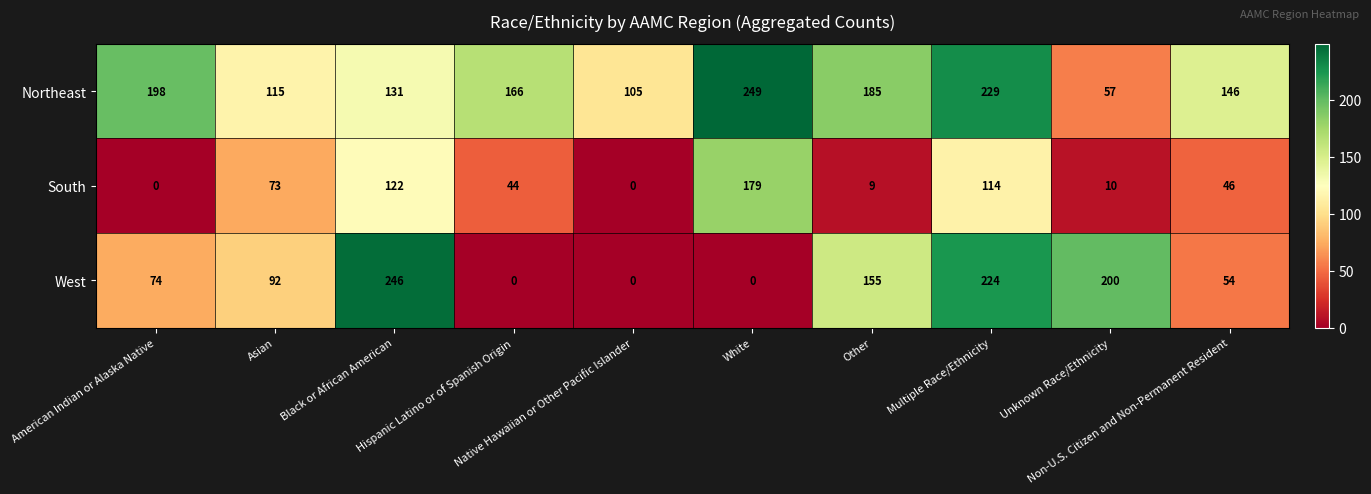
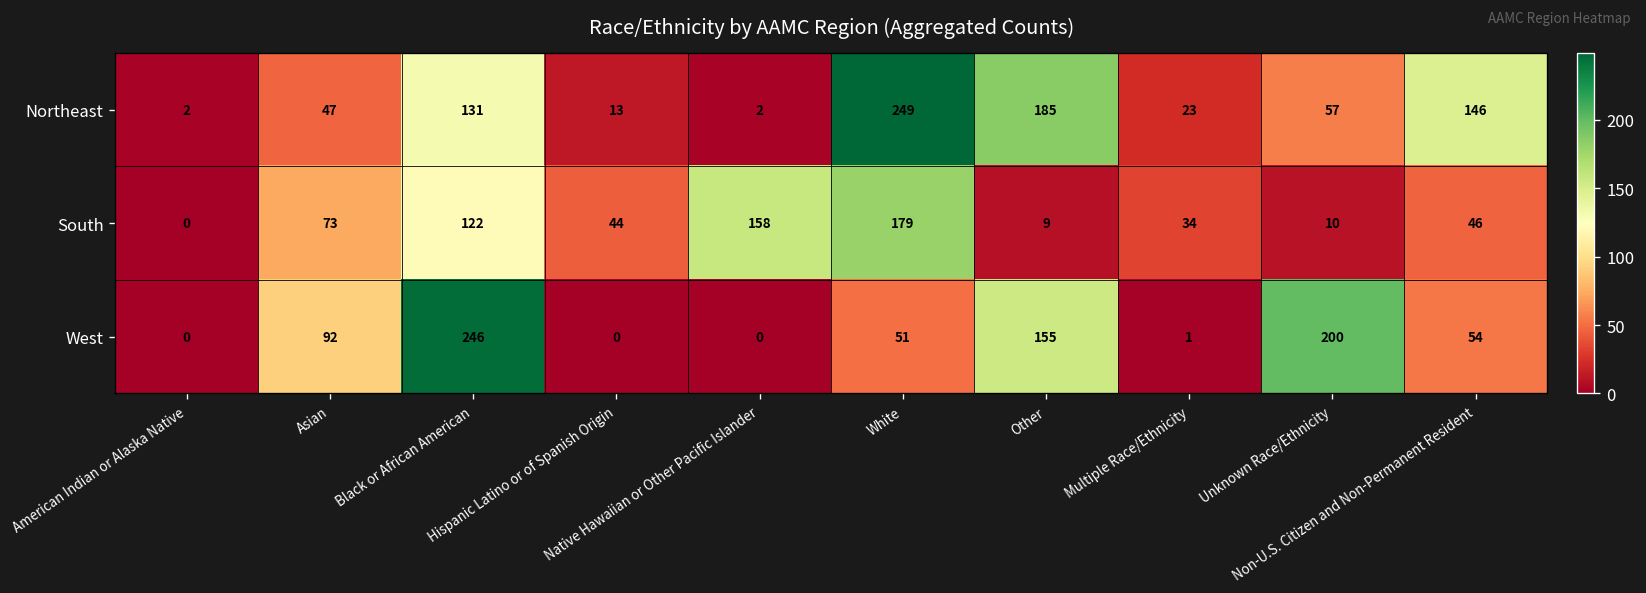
  {
    "Northeast": {
-     "American Indian or Alaska Native": 198,
-     "Asian": 115,
+     "American Indian or Alaska Native": 2,
+     "Asian": 47,
      "Black or African American": 131,
-     "Hispanic Latino or of Spanish Origin": 166,
-     "Native Hawaiian or Other Pacific Islander": 105,
+     "Hispanic Latino or of Spanish Origin": 13,
+     "Native Hawaiian or Other Pacific Islander": 2,
      "White": 249,
      "Other": 185,
-     "Multiple Race/Ethnicity": 229,
+     "Multiple Race/Ethnicity": 23,
      "Unknown Race/Ethnicity": 57,
      "Non-U.S. Citizen and Non-Permanent Resident": 146
    },
    "South": {
      "American Indian or Alaska Native": 0,
      "Asian": 73,
      "Black or African American": 122,
      "Hispanic Latino or of Spanish Origin": 44,
-     "Native Hawaiian or Other Pacific Islander": 0,
+     "Native Hawaiian or Other Pacific Islander": 158,
      "White": 179,
      "Other": 9,
-     "Multiple Race/Ethnicity": 114,
+     "Multiple Race/Ethnicity": 34,
      "Unknown Race/Ethnicity": 10,
      "Non-U.S. Citizen and Non-Permanent Resident": 46
    },
    "West": {
-     "American Indian or Alaska Native": 74,
+     "American Indian or Alaska Native": 0,
      "Asian": 92,
      "Black or African American": 246,
      "Hispanic Latino or of Spanish Origin": 0,
      "Native Hawaiian or Other Pacific Islander": 0,
-     "White": 0,
+     "White": 51,
      "Other": 155,
-     "Multiple Race/Ethnicity": 224,
+     "Multiple Race/Ethnicity": 1,
      "Unknown Race/Ethnicity": 200,
      "Non-U.S. Citizen and Non-Permanent Resident": 54
    }
  }
